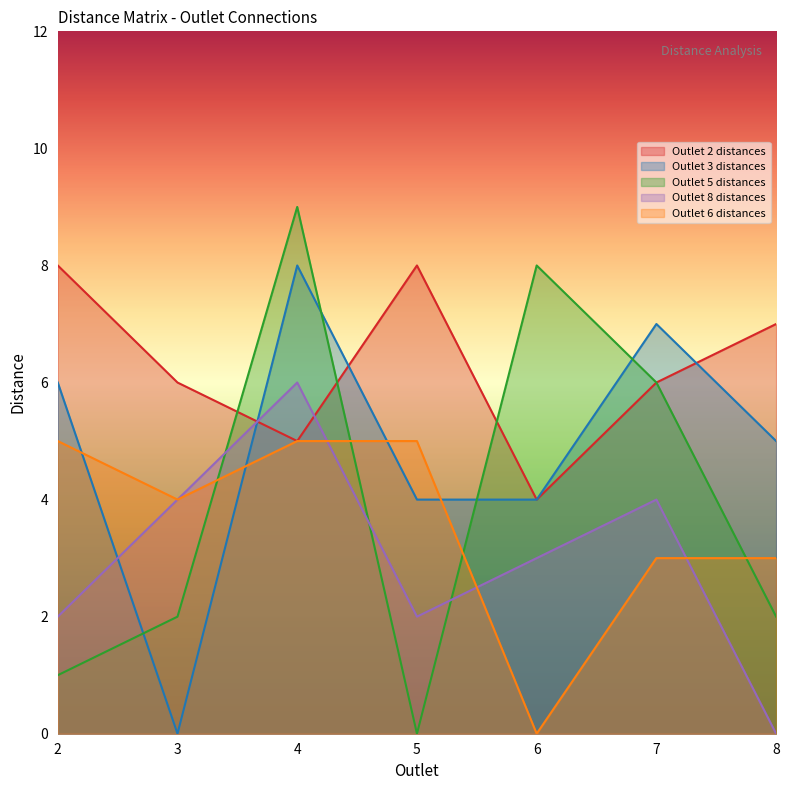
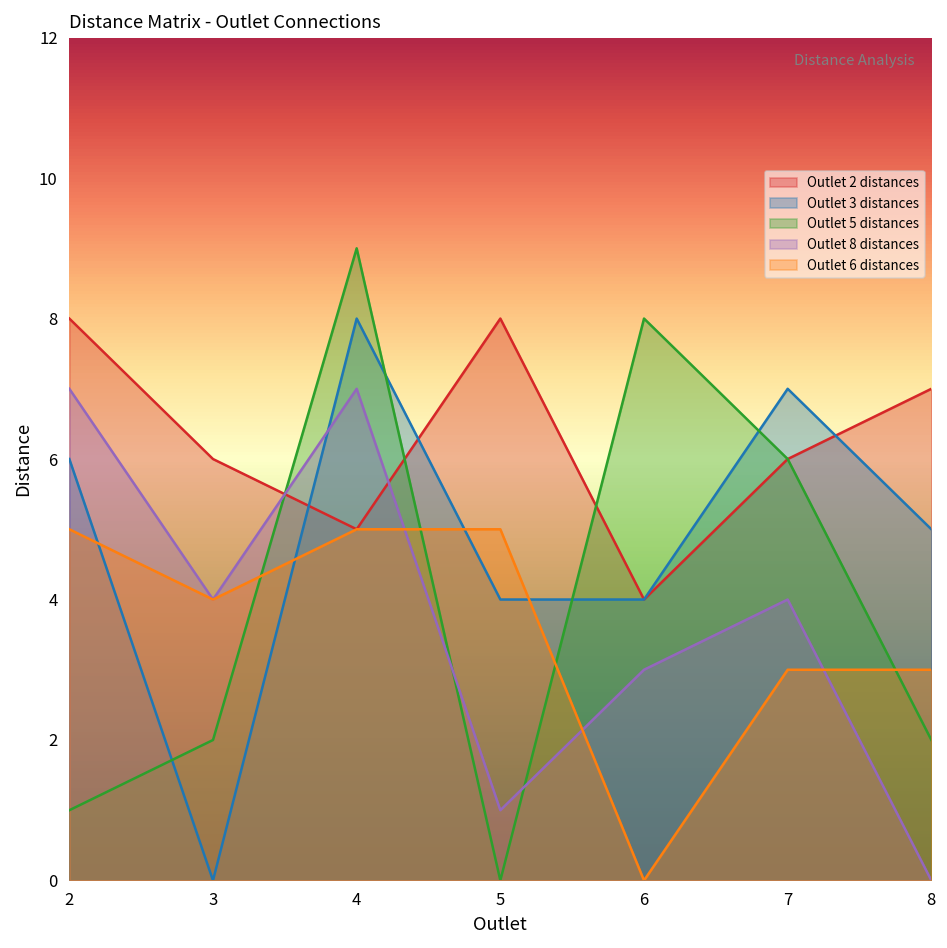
  {
    "Outlet 3 distances": {
      "2": 6,
      "3": 0,
      "4": 8,
      "5": 4,
      "7": 7,
      "8": 5
    },
    "Outlet 5 distances": {
      "2": 1,
      "3": 2,
      "4": 9,
      "5": 0,
      "6": 8,
      "8": 2
    },
    "Outlet 8 distances": {
-     "2": 2,
-     "4": 6,
-     "5": 2,
+     "2": 7,
+     "4": 7,
+     "5": 1,
      "6": 3,
      "7": 4,
      "8": 0
    }
  }
